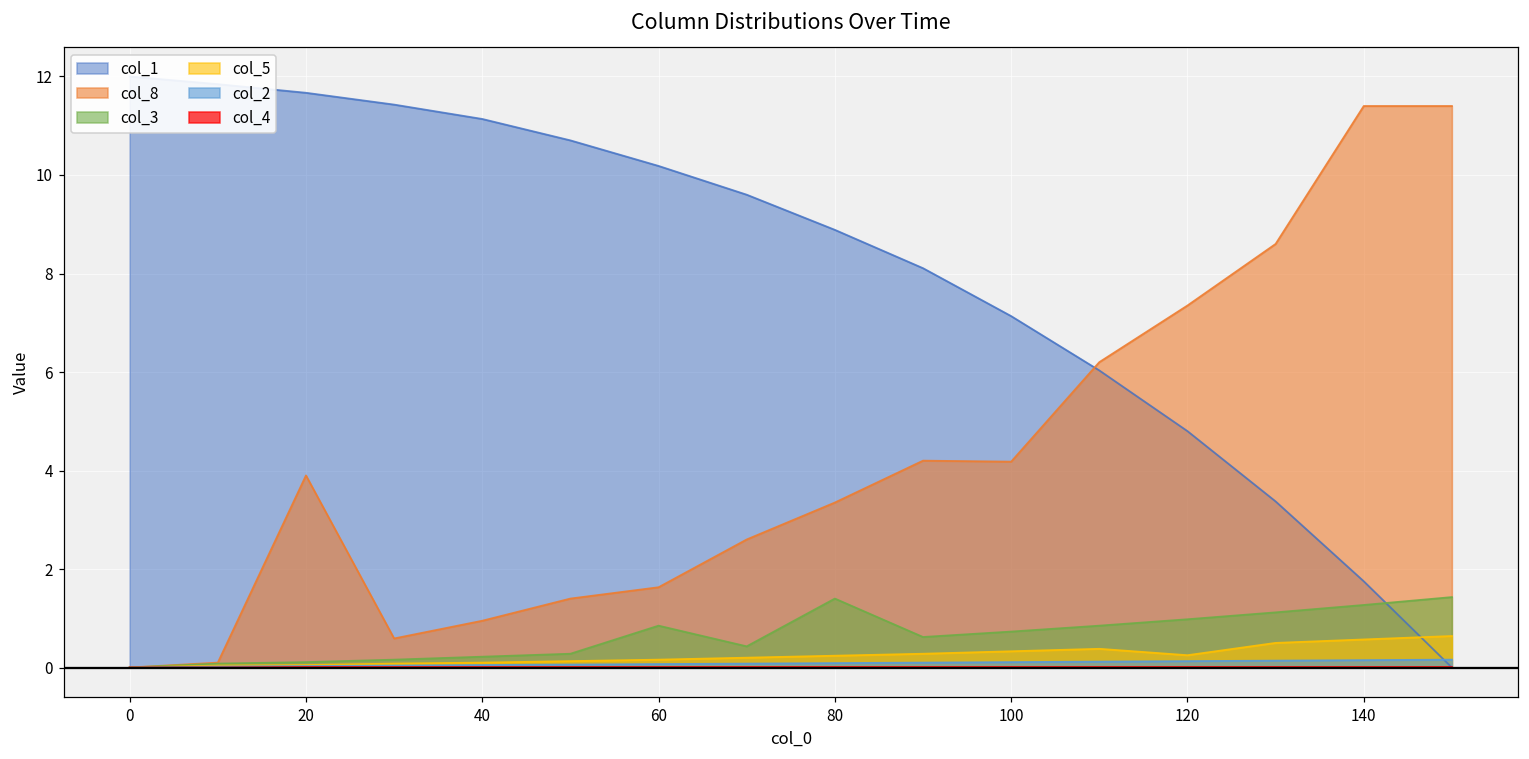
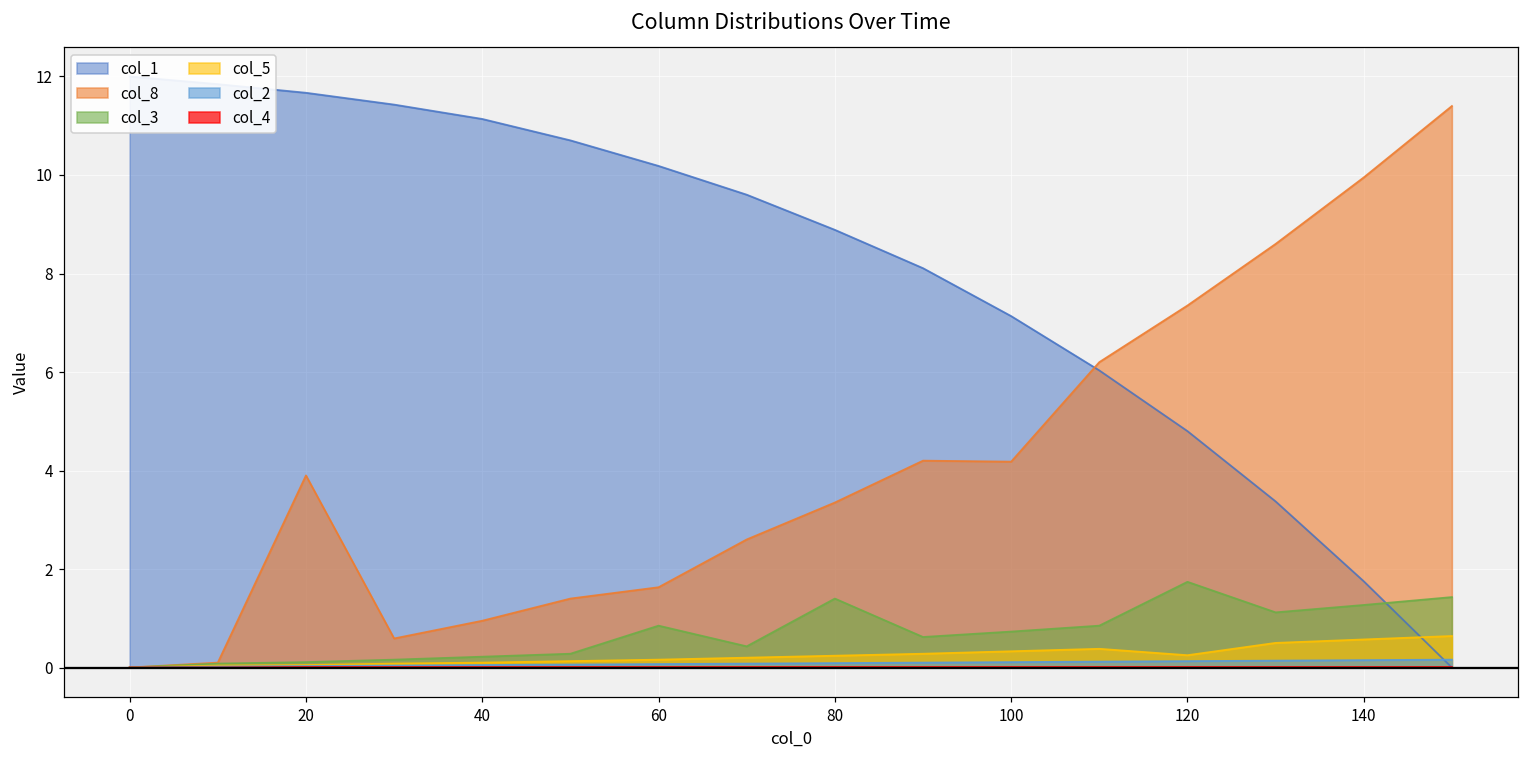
  {
    "col_8": {
      "20": 3.9,
      "40": 1.0,
      "60": 1.6,
      "80": 3.4,
      "100": 4.2,
      "120": 7.4,
-     "140": 11.4
+     "140": 10.0
    },
    "col_3": {
      "20": 0.1,
      "40": 0.2,
      "60": 0.9,
      "80": 1.4,
      "100": 0.7,
-     "120": 1.0,
+     "120": 1.7,
      "140": 1.3
    },
    "col_5": {
      "60": 0.2,
      "80": 0.2,
      "100": 0.3,
      "120": 0.3,
      "140": 0.6
    },
    "col_4": {
      "60": 0.0,
      "80": 0.0,
      "100": 0.0,
      "120": 0.0,
      "140": 0.0
    }
  }
